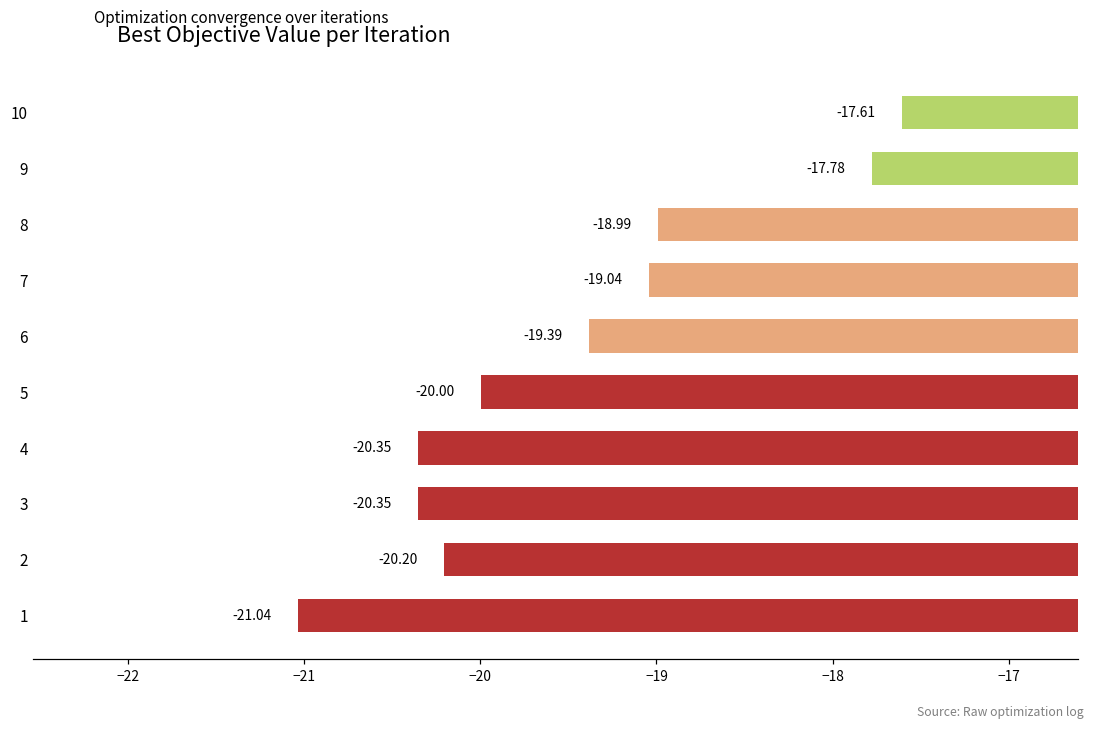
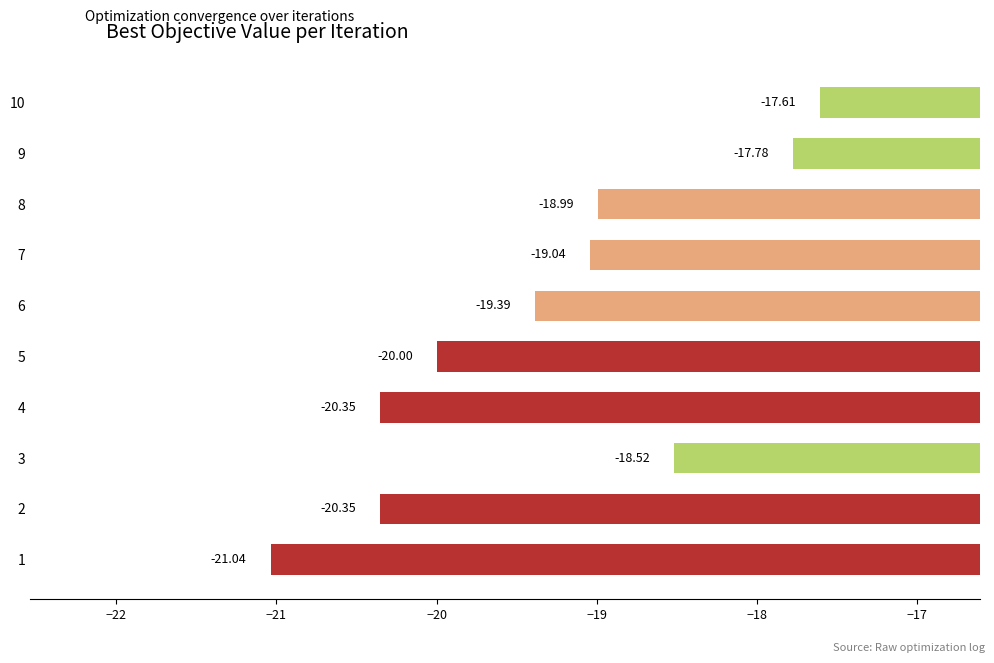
  {
    "10": -17.61,
    "9": -17.78,
    "8": -18.99,
    "7": -19.04,
    "6": -19.39,
    "5": -20.00,
    "4": -20.35,
-   "3": -20.35,
-   "2": -20.20,
+   "3": -18.52,
+   "2": -20.35,
    "1": -21.04
  }
